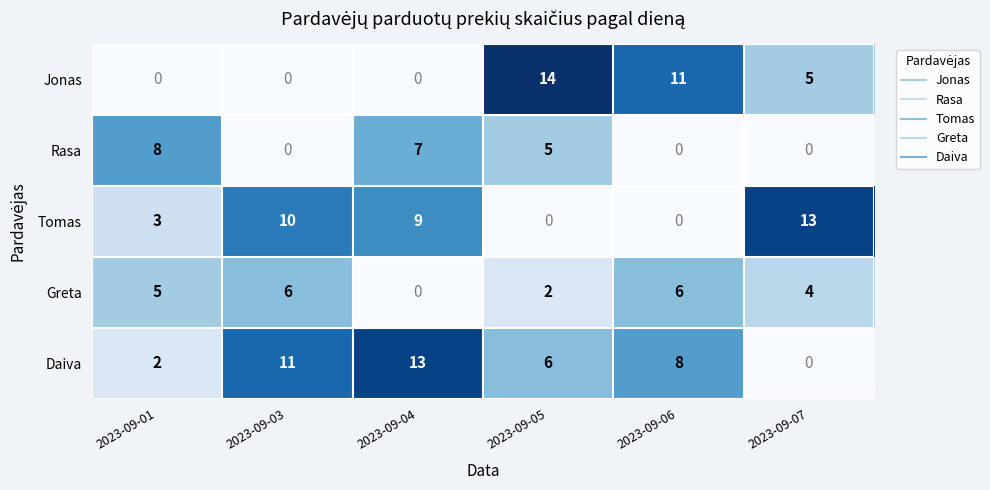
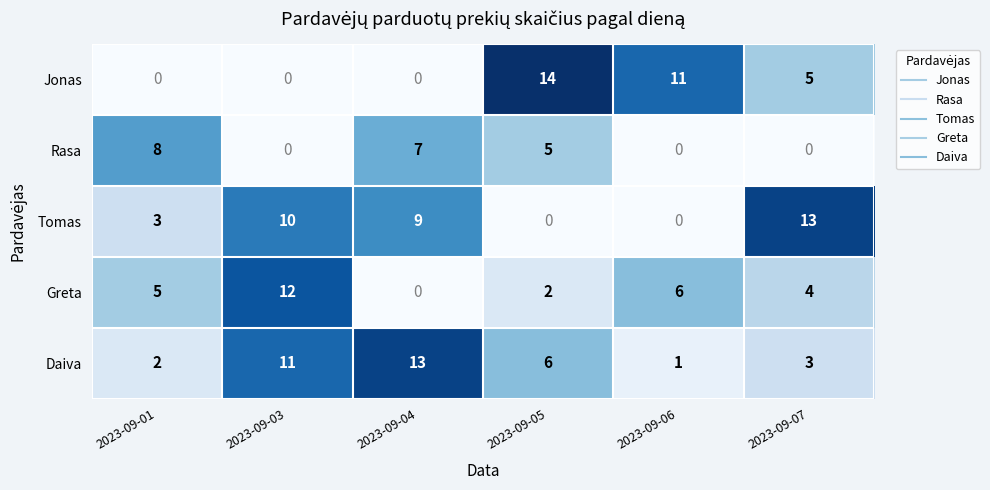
  {
    "Jonas": {
      "2023-09-01": 0,
      "2023-09-03": 0,
      "2023-09-04": 0,
      "2023-09-05": 14,
      "2023-09-06": 11,
      "2023-09-07": 5
    },
    "Rasa": {
      "2023-09-01": 8,
      "2023-09-03": 0,
      "2023-09-04": 7,
      "2023-09-05": 5,
      "2023-09-06": 0,
      "2023-09-07": 0
    },
    "Tomas": {
      "2023-09-01": 3,
      "2023-09-03": 10,
      "2023-09-04": 9,
      "2023-09-05": 0,
      "2023-09-06": 0,
      "2023-09-07": 13
    },
    "Greta": {
      "2023-09-01": 5,
-     "2023-09-03": 6,
+     "2023-09-03": 12,
      "2023-09-04": 0,
      "2023-09-05": 2,
      "2023-09-06": 6,
      "2023-09-07": 4
    },
    "Daiva": {
      "2023-09-01": 2,
      "2023-09-03": 11,
      "2023-09-04": 13,
      "2023-09-05": 6,
-     "2023-09-06": 8,
-     "2023-09-07": 0
+     "2023-09-06": 1,
+     "2023-09-07": 3
    }
  }
